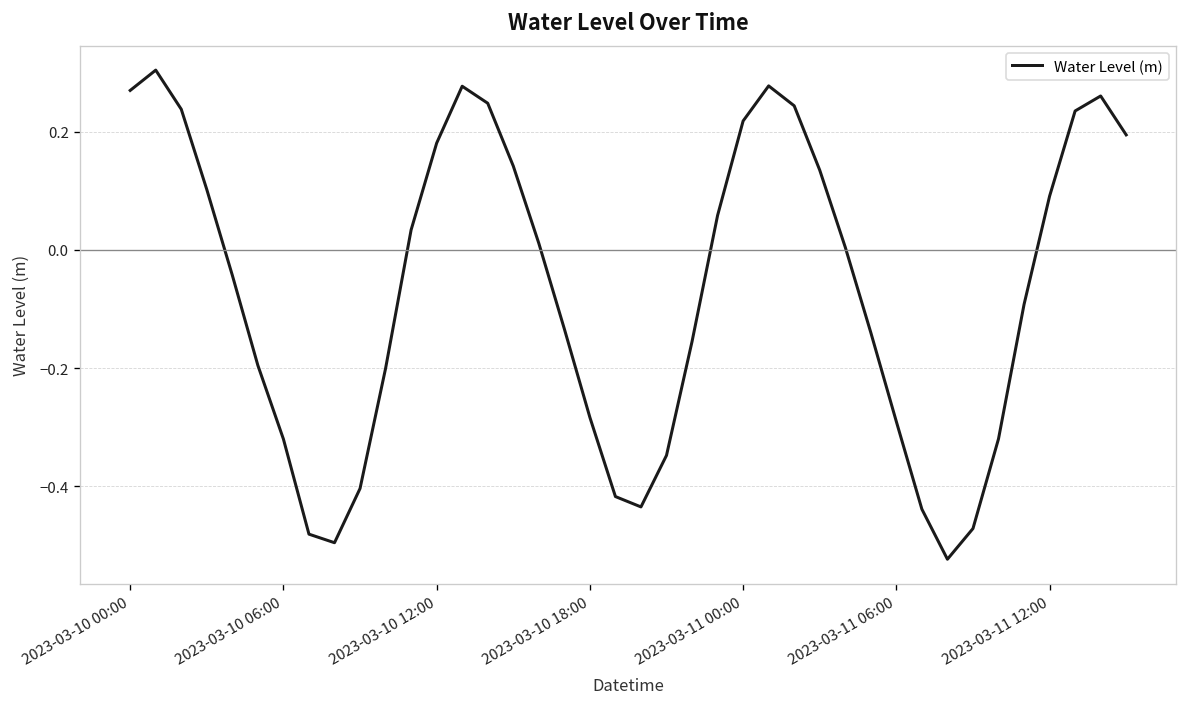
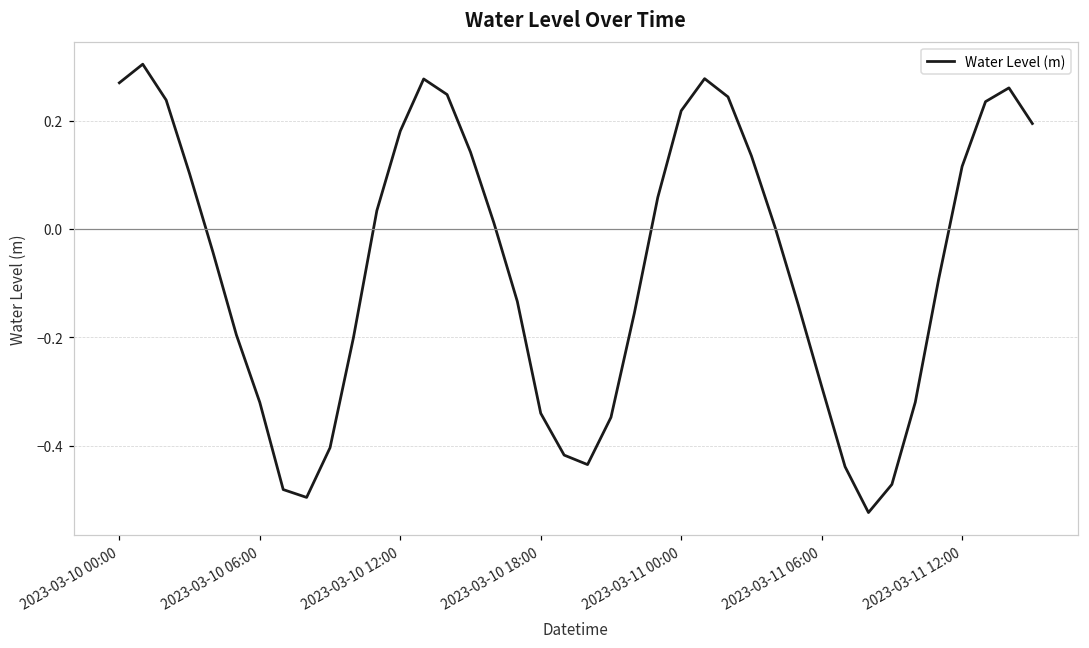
  {
    "2023-03-10 00:00": 0.27,
    "2023-03-10 06:00": -0.32,
    "2023-03-10 12:00": 0.18,
-   "2023-03-10 18:00": -0.28,
+   "2023-03-10 18:00": -0.34,
    "2023-03-11 00:00": 0.22,
    "2023-03-11 06:00": -0.29,
-   "2023-03-11 12:00": 0.09
+   "2023-03-11 12:00": 0.12
  }
